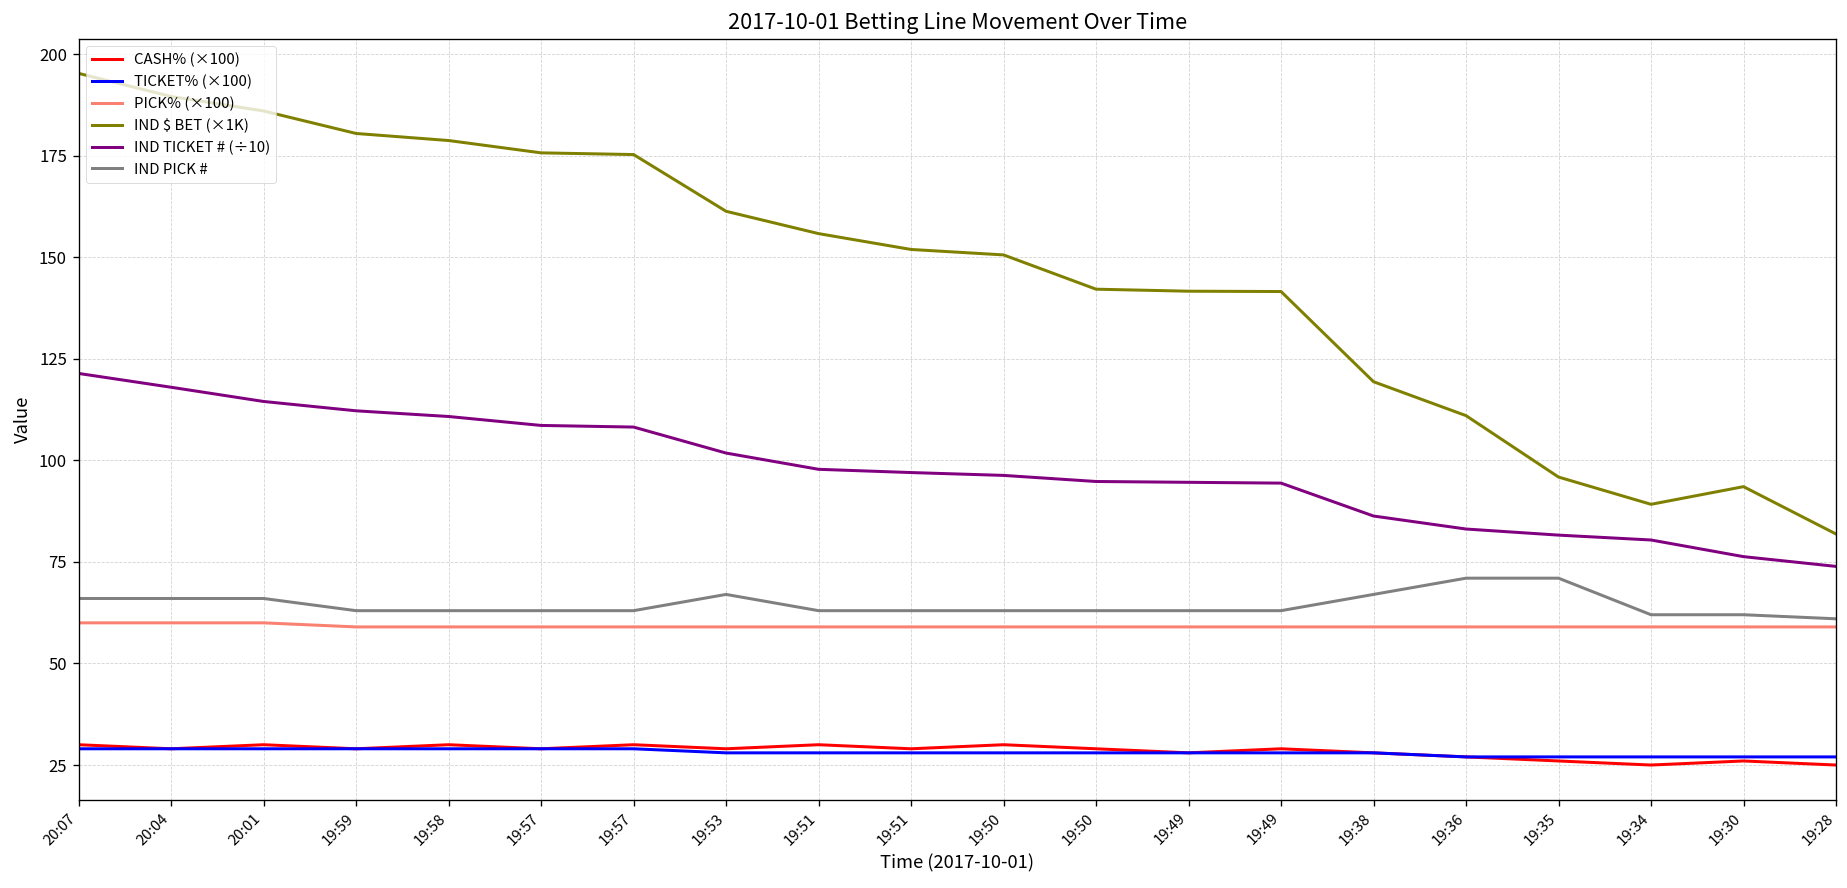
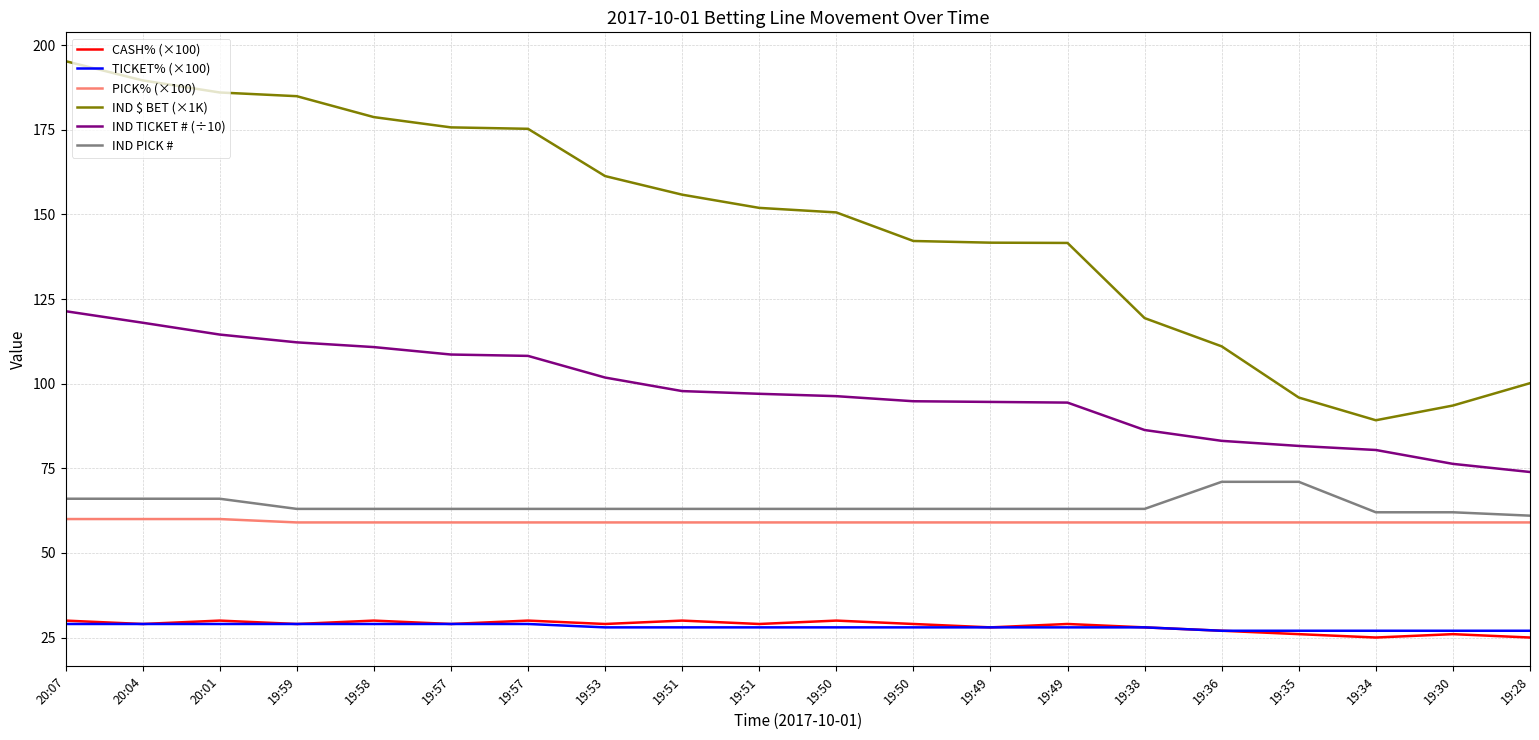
  {
    "CASH% (×100)": {
      "20:07": 30,
      "20:01": 30,
      "19:58": 30,
      "19:53": 29,
      "19:35": 26,
      "19:34": 25,
      "19:30": 26,
      "19:28": 25
    },
    "TICKET% (×100)": {
      "20:07": 29,
      "20:01": 29,
      "19:58": 29,
      "19:53": 28,
      "19:35": 27,
      "19:34": 27,
      "19:30": 27,
      "19:28": 27
    },
    "PICK% (×100)": {
      "20:07": 60,
      "20:04": 60,
      "20:01": 60,
      "19:59": 59,
      "19:58": 59,
      "19:53": 59,
      "19:38": 59,
      "19:36": 59,
      "19:35": 59,
      "19:34": 59,
      "19:30": 59,
      "19:28": 59
    },
    "IND $ BET (×1K)": {
      "20:07": 195,
-     "19:59": 180,
+     "19:59": 185,
      "19:58": 179,
      "19:53": 161,
      "19:38": 119,
      "19:36": 111,
      "19:35": 96,
      "19:34": 89,
      "19:30": 94,
-     "19:28": 82
+     "19:28": 100
    },
    "IND TICKET # (÷10)": {
      "20:07": 121,
      "20:04": 118,
      "20:01": 115,
      "19:59": 112,
      "19:58": 111,
      "19:53": 102,
      "19:38": 86,
      "19:36": 83,
      "19:35": 82,
      "19:34": 80,
      "19:30": 76,
      "19:28": 74
    },
    "IND PICK #": {
      "20:07": 66,
      "20:04": 66,
      "20:01": 66,
      "19:59": 63,
      "19:58": 63,
-     "19:53": 67,
-     "19:38": 67,
+     "19:53": 63,
+     "19:38": 63,
      "19:36": 71,
      "19:35": 71,
      "19:34": 62,
      "19:30": 62,
      "19:28": 61
    }
  }
